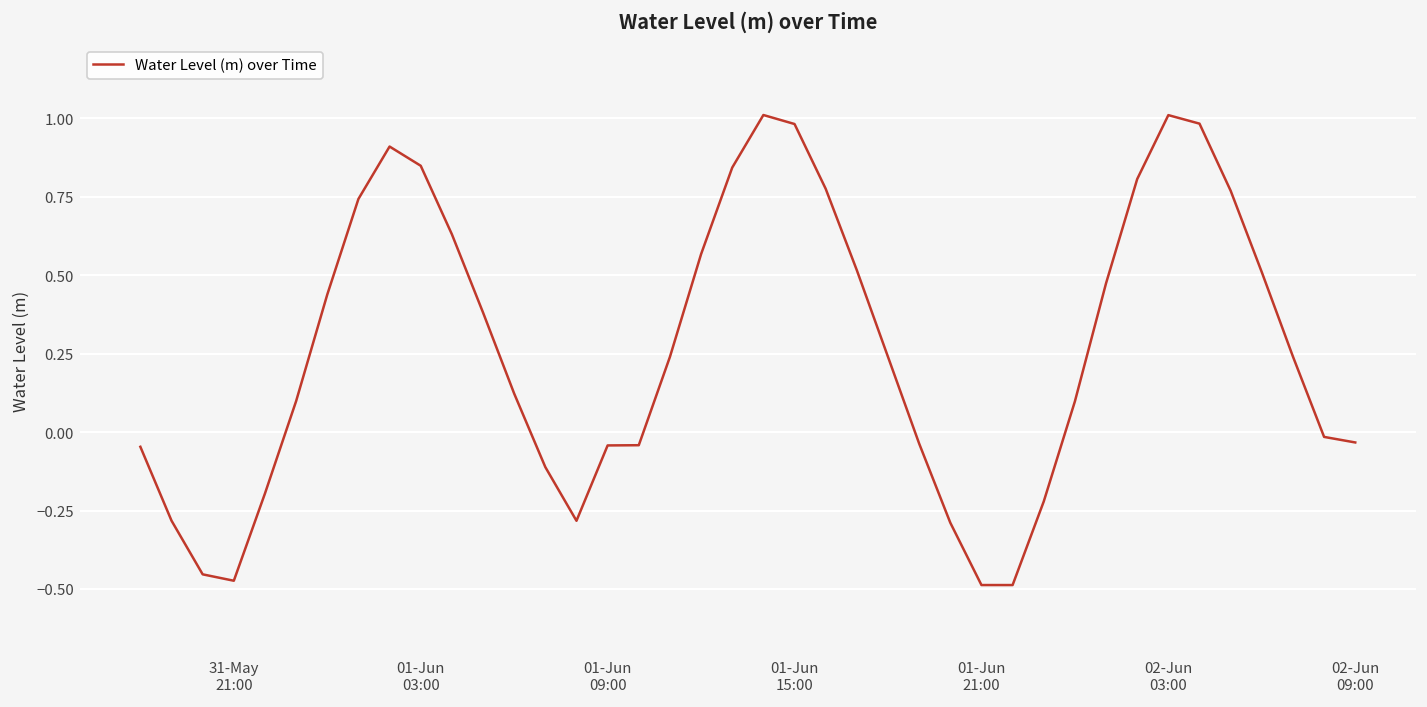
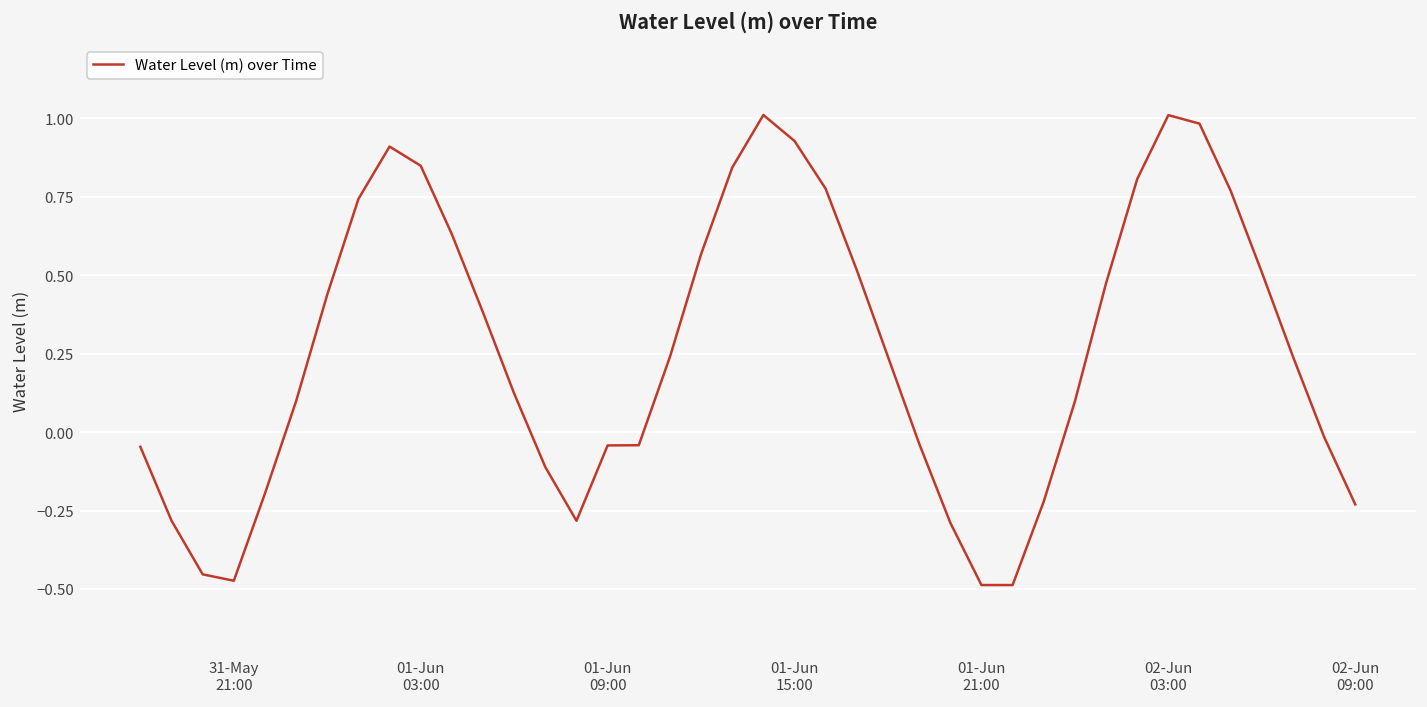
  {
    "31-May 21:00": -0.47,
    "01-Jun 03:00": 0.85,
    "01-Jun 09:00": -0.04,
-   "01-Jun 15:00": 0.98,
+   "01-Jun 15:00": 0.93,
    "01-Jun 21:00": -0.49,
    "02-Jun 03:00": 1.01,
-   "02-Jun 09:00": -0.03
+   "02-Jun 09:00": -0.23
  }
